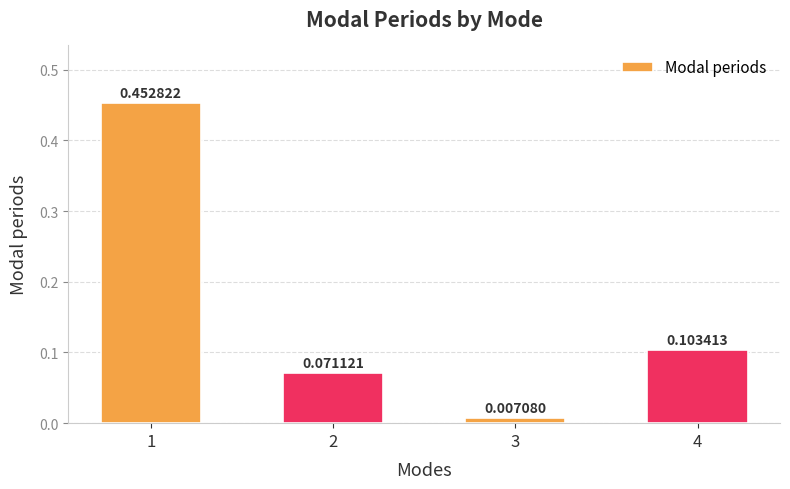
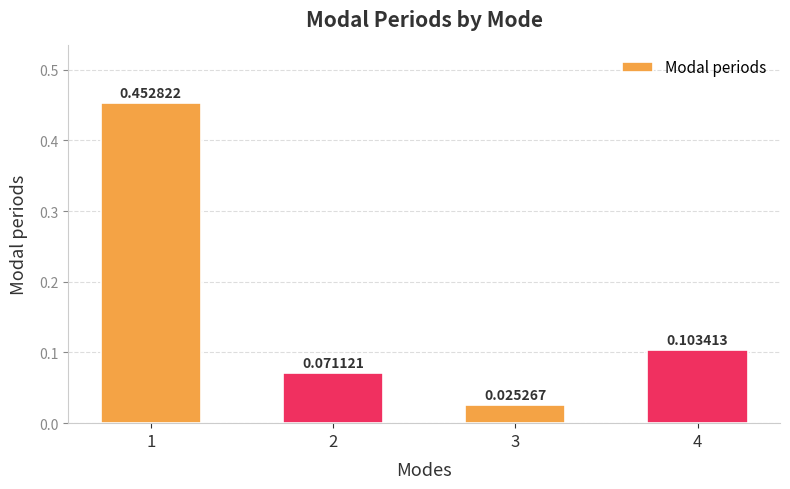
  {
    "1": 0.452822,
    "2": 0.071121,
-   "3": 0.007080,
+   "3": 0.025267,
    "4": 0.103413
  }
